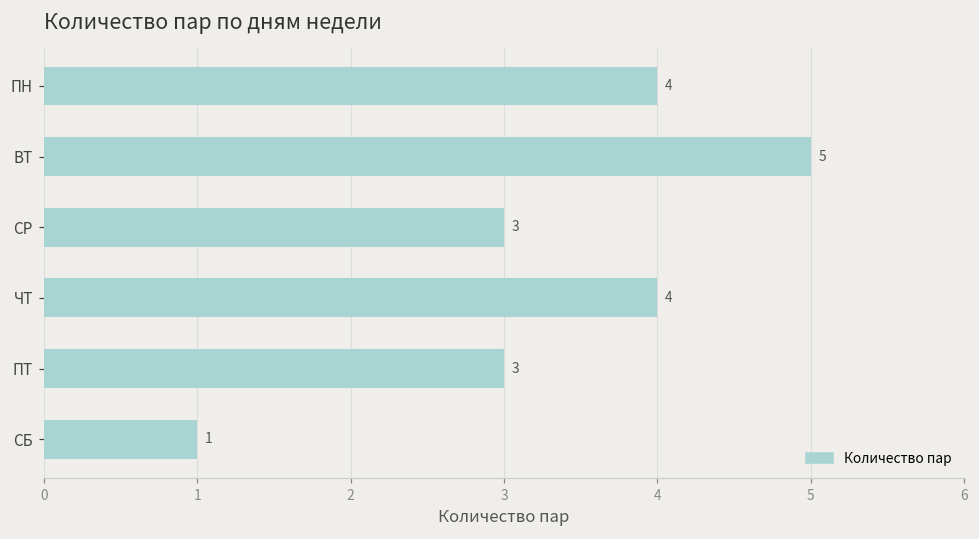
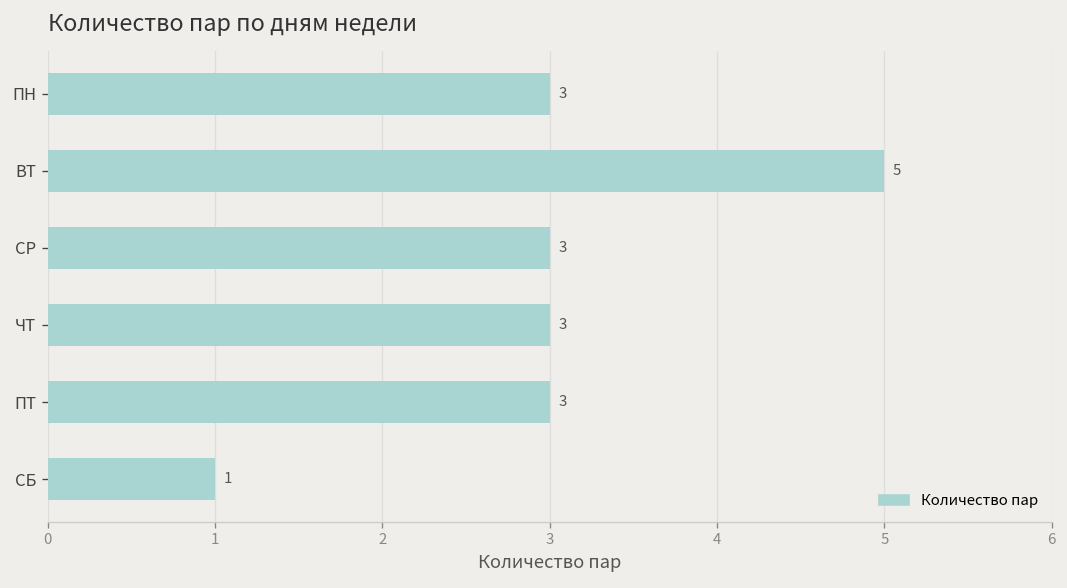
  {
-   "ПН": 4,
+   "ПН": 3,
    "ВТ": 5,
    "СР": 3,
-   "ЧТ": 4,
+   "ЧТ": 3,
    "ПТ": 3,
    "СБ": 1
  }
